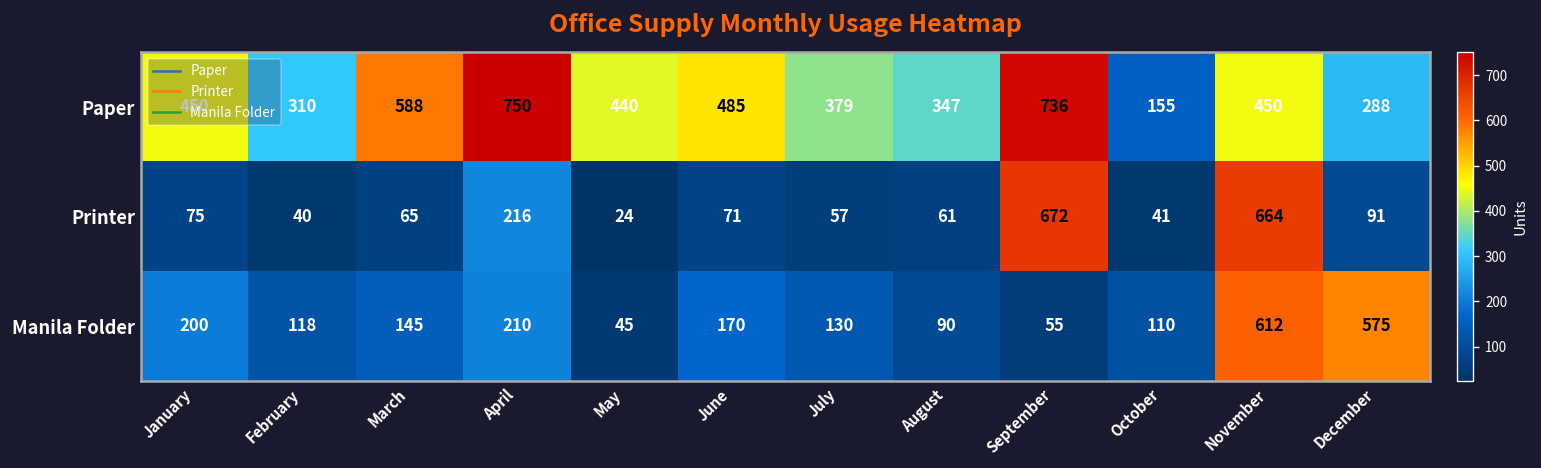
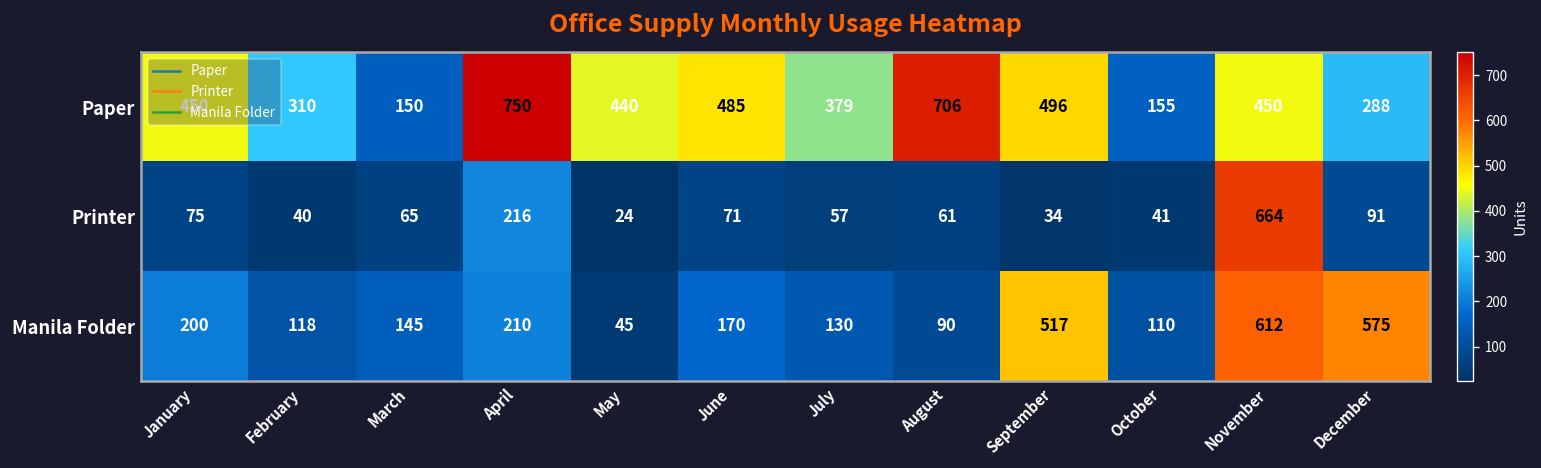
  {
    "Paper": {
      "February": 310,
-     "March": 588,
+     "March": 150,
      "April": 750,
      "May": 440,
      "June": 485,
      "July": 379,
-     "August": 347,
-     "September": 736,
+     "August": 706,
+     "September": 496,
      "October": 155,
      "November": 450,
      "December": 288
    },
    "Printer": {
      "January": 75,
      "February": 40,
      "March": 65,
      "April": 216,
      "May": 24,
      "June": 71,
      "July": 57,
      "August": 61,
-     "September": 672,
+     "September": 34,
      "October": 41,
      "November": 664,
      "December": 91
    },
    "Manila Folder": {
      "January": 200,
      "February": 118,
      "March": 145,
      "April": 210,
      "May": 45,
      "June": 170,
      "July": 130,
      "August": 90,
-     "September": 55,
+     "September": 517,
      "October": 110,
      "November": 612,
      "December": 575
    }
  }
